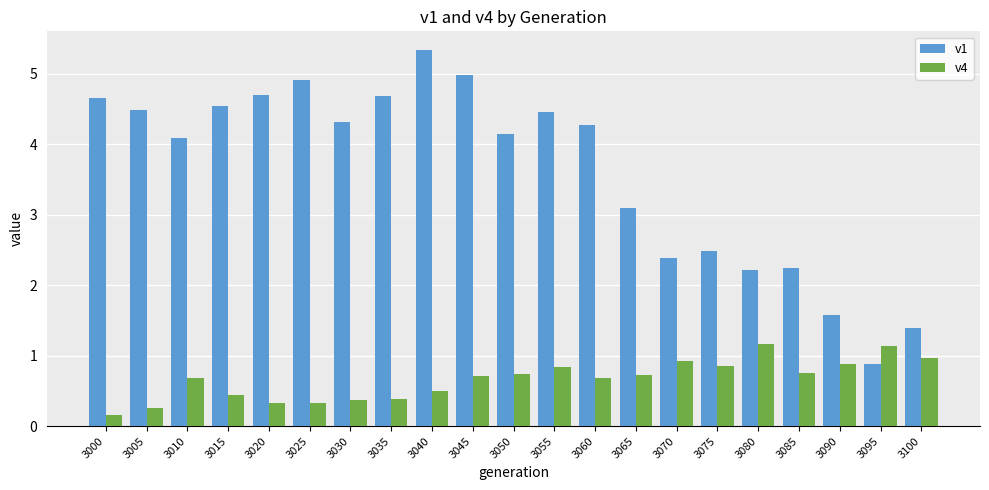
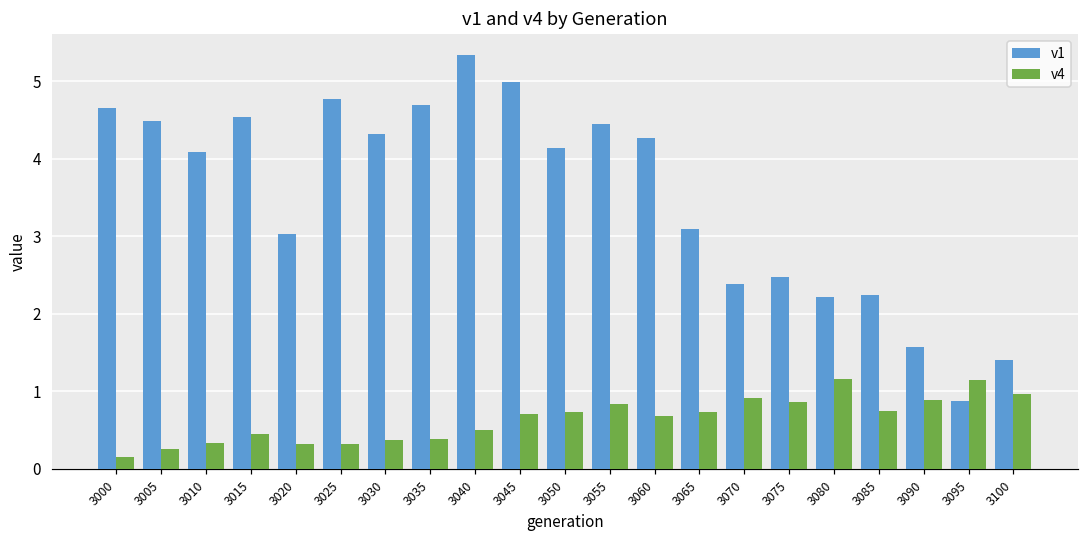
  {
    "v1": {
      "3000": 4.7,
      "3005": 4.5,
      "3010": 4.1,
      "3015": 4.5,
-     "3020": 4.7,
-     "3025": 4.9,
+     "3020": 3.0,
+     "3025": 4.8,
      "3030": 4.3,
      "3035": 4.7,
      "3040": 5.3,
      "3045": 5.0,
      "3050": 4.1,
      "3055": 4.5,
      "3060": 4.3,
      "3065": 3.1,
      "3070": 2.4,
      "3075": 2.5,
      "3080": 2.2,
      "3085": 2.2,
      "3090": 1.6,
      "3095": 0.9,
      "3100": 1.4
    },
    "v4": {
      "3000": 0.2,
      "3005": 0.3,
-     "3010": 0.7,
+     "3010": 0.3,
      "3015": 0.4,
      "3020": 0.3,
      "3025": 0.3,
      "3030": 0.4,
      "3035": 0.4,
      "3040": 0.5,
      "3045": 0.7,
      "3050": 0.7,
      "3055": 0.8,
      "3060": 0.7,
      "3065": 0.7,
      "3070": 0.9,
      "3075": 0.9,
      "3080": 1.2,
      "3085": 0.8,
      "3090": 0.9,
      "3095": 1.1,
      "3100": 1.0
    }
  }
